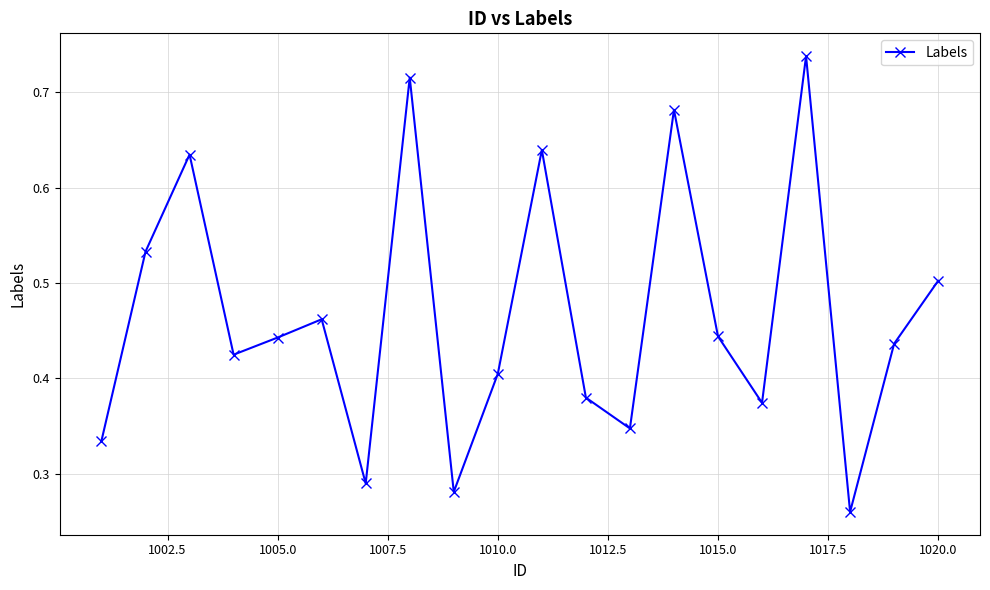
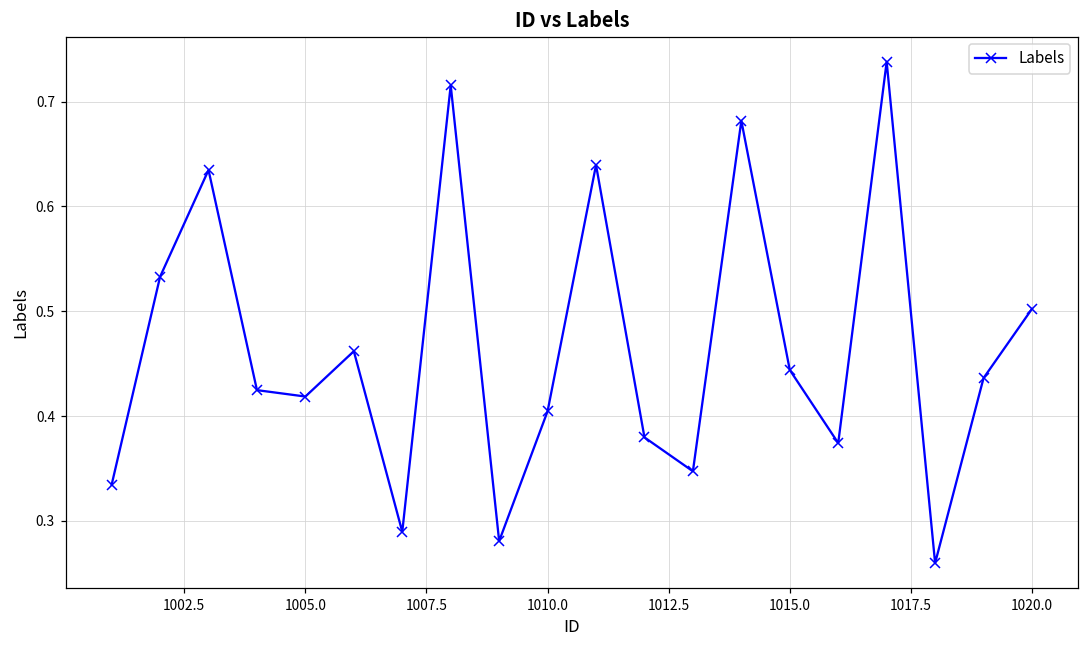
  {
-   "1005.0": 0.44,
+   "1005.0": 0.42,
    "1010.0": 0.40,
    "1015.0": 0.44,
    "1020.0": 0.50
  }
